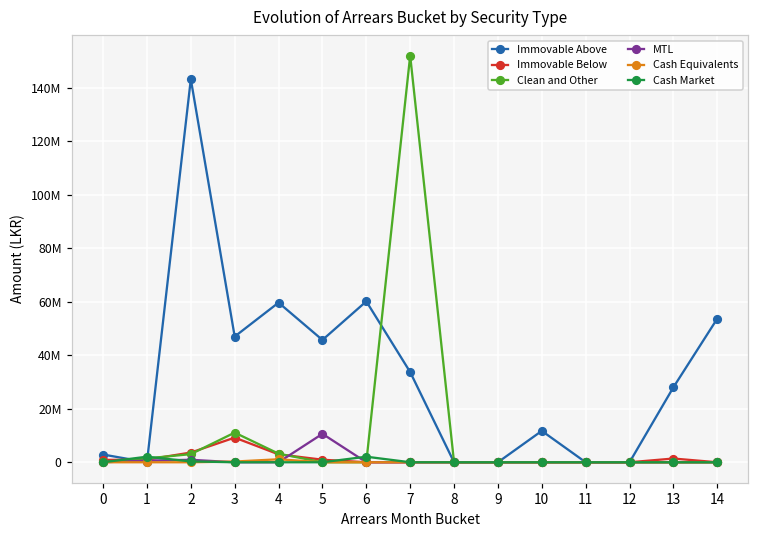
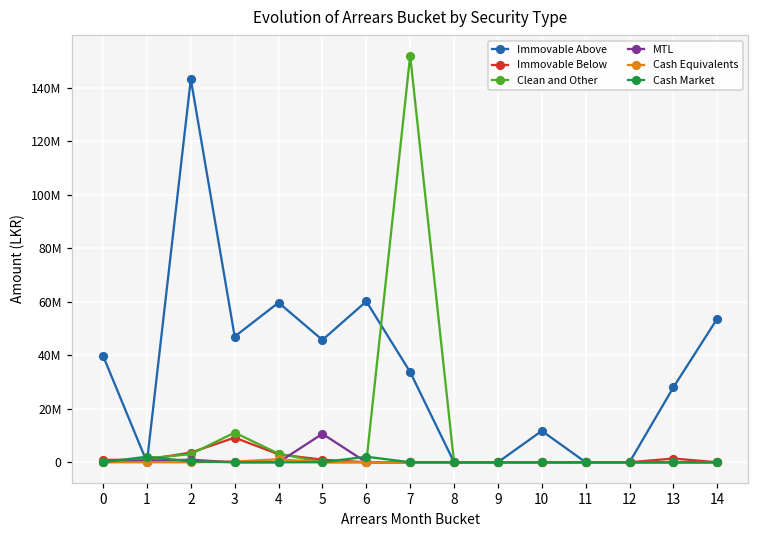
  {
    "Immovable Above": {
-     "0": 3000000,
+     "0": 40000000,
      "2": 143000000,
      "3": 47000000,
      "4": 60000000,
      "5": 46000000,
      "6": 60000000,
      "7": 34000000,
      "10": 12000000,
      "13": 28000000,
      "14": 54000000
    },
    "Immovable Below": {
      "3": 9000000,
      "13": 1000000
    },
    "Clean and Other": {
      "3": 11000000,
      "7": 152000000
    },
    "MTL": {
      "5": 11000000
    },
    "Cash Equivalents": {
      "4": 1000000
    },
    "Cash Market": {
      "6": 2000000
    }
  }
